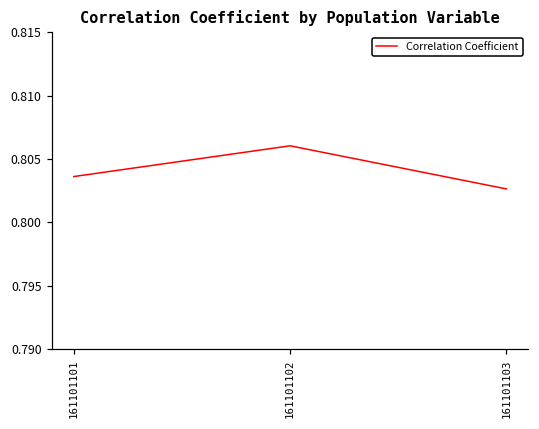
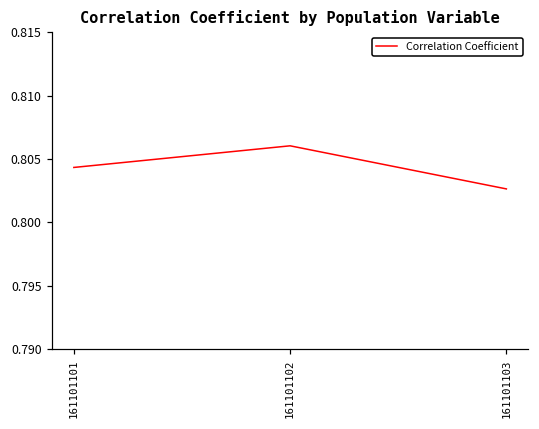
  {
-   "161101101": 0.8036,
+   "161101101": 0.8043,
    "161101102": 0.8061,
    "161101103": 0.8026
  }
